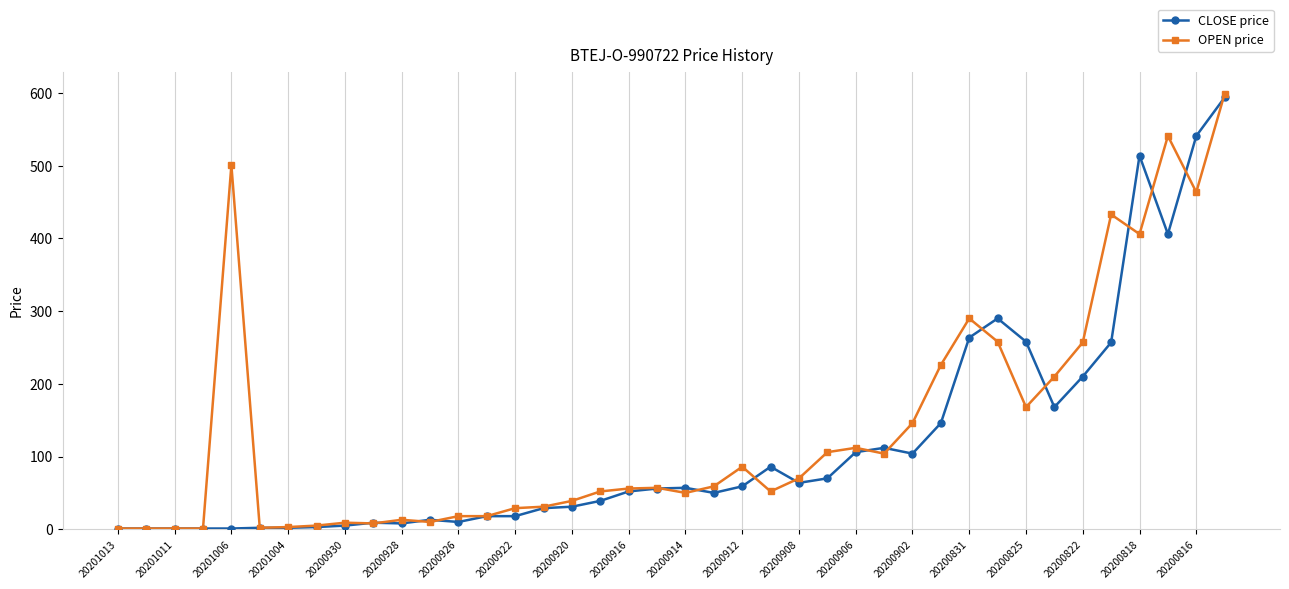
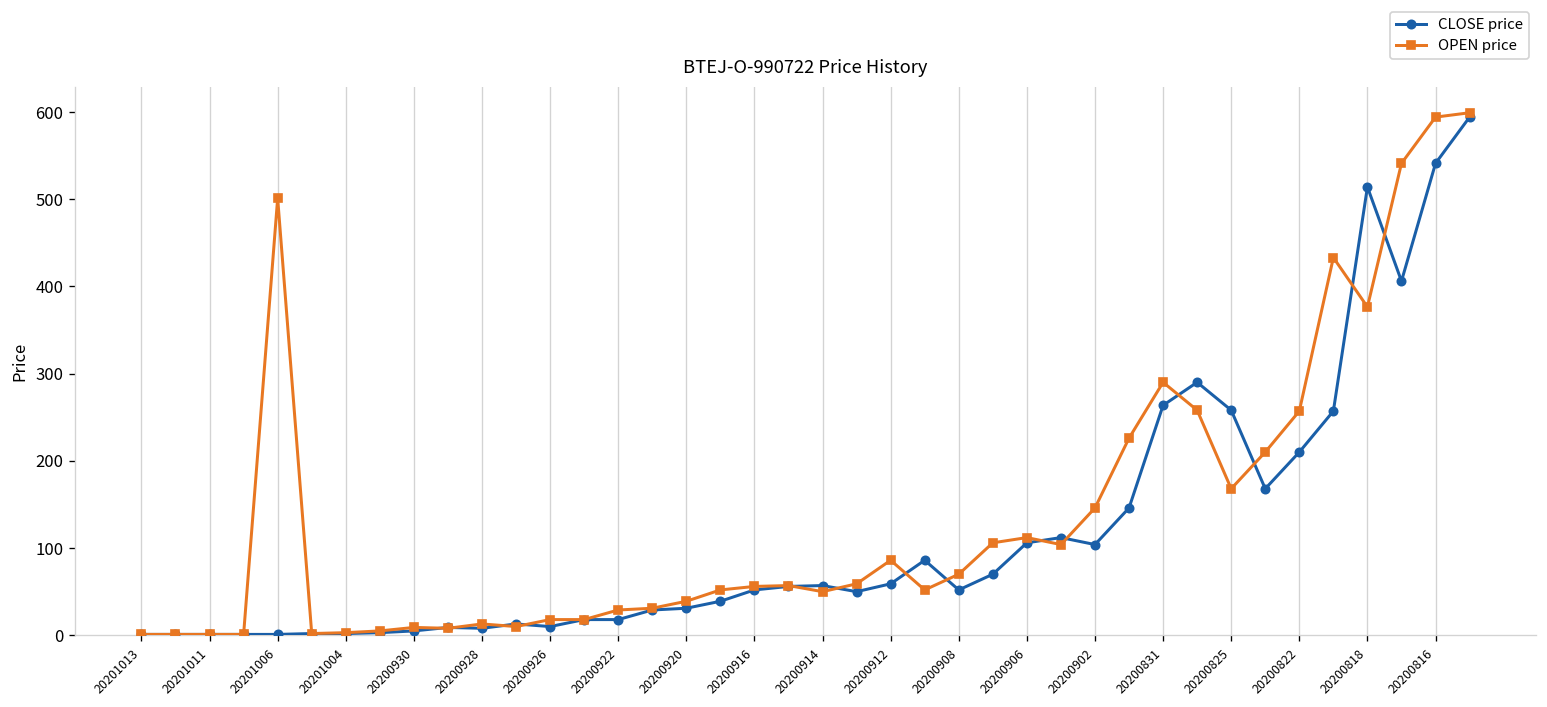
  {
    "CLOSE price": {
      "20201006": 0,
      "20200930": 10,
      "20200928": 10,
      "20200926": 10,
      "20200922": 20,
      "20200920": 30,
      "20200916": 50,
      "20200914": 60,
      "20200912": 60,
-     "20200908": 60,
+     "20200908": 50,
      "20200906": 110,
      "20200902": 100,
      "20200831": 260,
      "20200825": 260,
      "20200822": 210,
      "20200818": 510,
      "20200816": 540
    },
    "OPEN price": {
      "20201006": 500,
      "20200930": 10,
      "20200928": 10,
      "20200926": 20,
      "20200922": 30,
      "20200920": 40,
      "20200916": 60,
      "20200914": 50,
      "20200912": 90,
      "20200908": 70,
      "20200906": 110,
      "20200902": 150,
      "20200831": 290,
      "20200825": 170,
      "20200822": 260,
-     "20200818": 410,
-     "20200816": 460
+     "20200818": 380,
+     "20200816": 590
    }
  }
